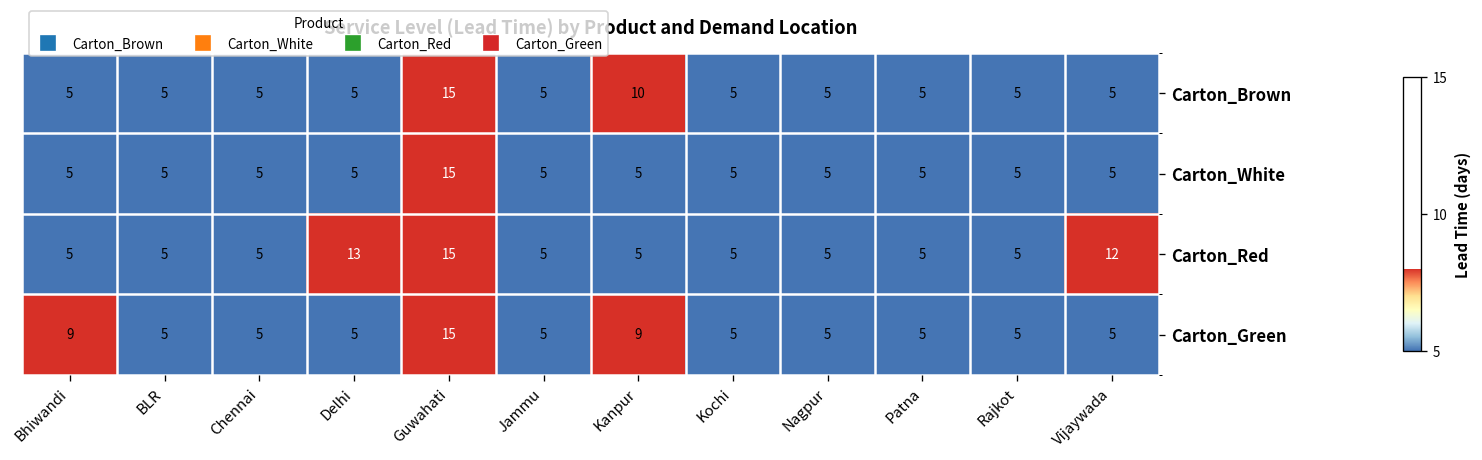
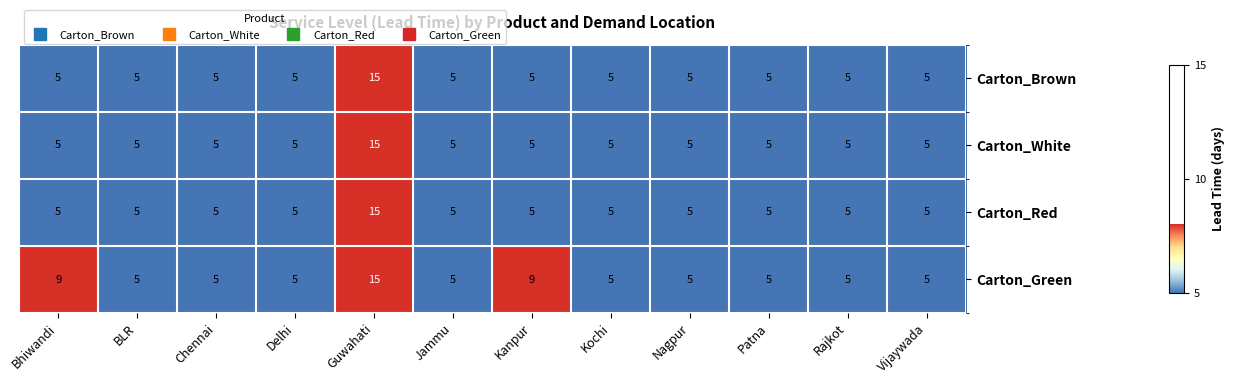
  {
    "Carton_Brown": {
      "Bhiwandi": 5,
      "BLR": 5,
      "Chennai": 5,
      "Delhi": 5,
      "Guwahati": 15,
      "Jammu": 5,
-     "Kanpur": 10,
+     "Kanpur": 5,
      "Kochi": 5,
      "Nagpur": 5,
      "Patna": 5,
      "Rajkot": 5,
      "Vijaywada": 5
    },
    "Carton_White": {
      "Bhiwandi": 5,
      "BLR": 5,
      "Chennai": 5,
      "Delhi": 5,
      "Guwahati": 15,
      "Jammu": 5,
      "Kanpur": 5,
      "Kochi": 5,
      "Nagpur": 5,
      "Patna": 5,
      "Rajkot": 5,
      "Vijaywada": 5
    },
    "Carton_Red": {
      "Bhiwandi": 5,
      "BLR": 5,
      "Chennai": 5,
-     "Delhi": 13,
+     "Delhi": 5,
      "Guwahati": 15,
      "Jammu": 5,
      "Kanpur": 5,
      "Kochi": 5,
      "Nagpur": 5,
      "Patna": 5,
      "Rajkot": 5,
-     "Vijaywada": 12
+     "Vijaywada": 5
    },
    "Carton_Green": {
      "Bhiwandi": 9,
      "BLR": 5,
      "Chennai": 5,
      "Delhi": 5,
      "Guwahati": 15,
      "Jammu": 5,
      "Kanpur": 9,
      "Kochi": 5,
      "Nagpur": 5,
      "Patna": 5,
      "Rajkot": 5,
      "Vijaywada": 5
    }
  }
